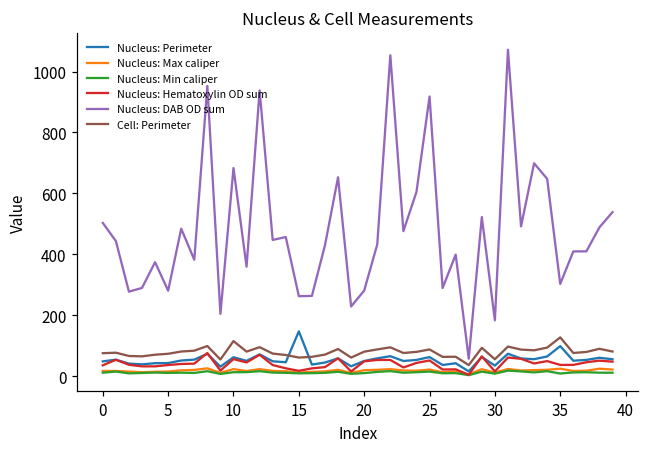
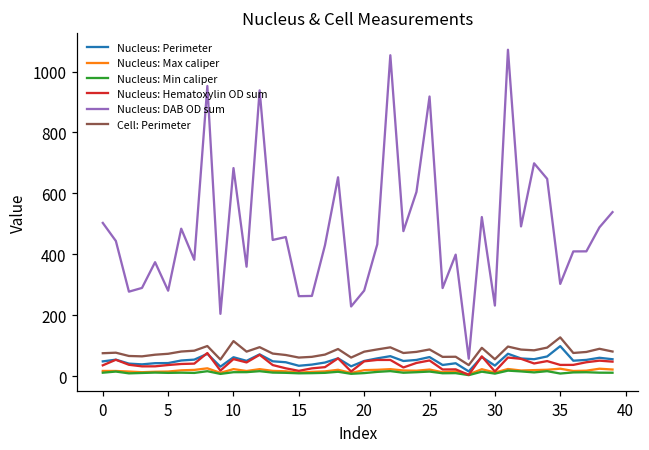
  {
    "Nucleus: Perimeter": {
      "0": 50,
-     "15": 150,
+     "15": 30,
      "25": 60,
      "30": 40,
      "35": 100
    },
    "Nucleus: Max caliper": {
      "10": 20,
      "20": 20,
      "35": 20
    },
    "Nucleus: Min caliper": {
      "10": 10,
      "20": 10,
      "35": 10
    },
    "Nucleus: Hematoxylin OD sum": {
      "0": 40,
      "25": 50,
      "35": 40
    },
    "Nucleus: DAB OD sum": {
      "0": 500,
      "5": 280,
      "10": 680,
      "15": 260,
      "20": 280,
      "25": 920,
-     "30": 180,
+     "30": 230,
      "35": 300
    },
    "Cell: Perimeter": {
      "0": 80,
      "5": 70,
      "10": 120,
      "15": 60,
      "20": 80,
      "25": 90,
      "30": 60,
      "35": 130
    }
  }
